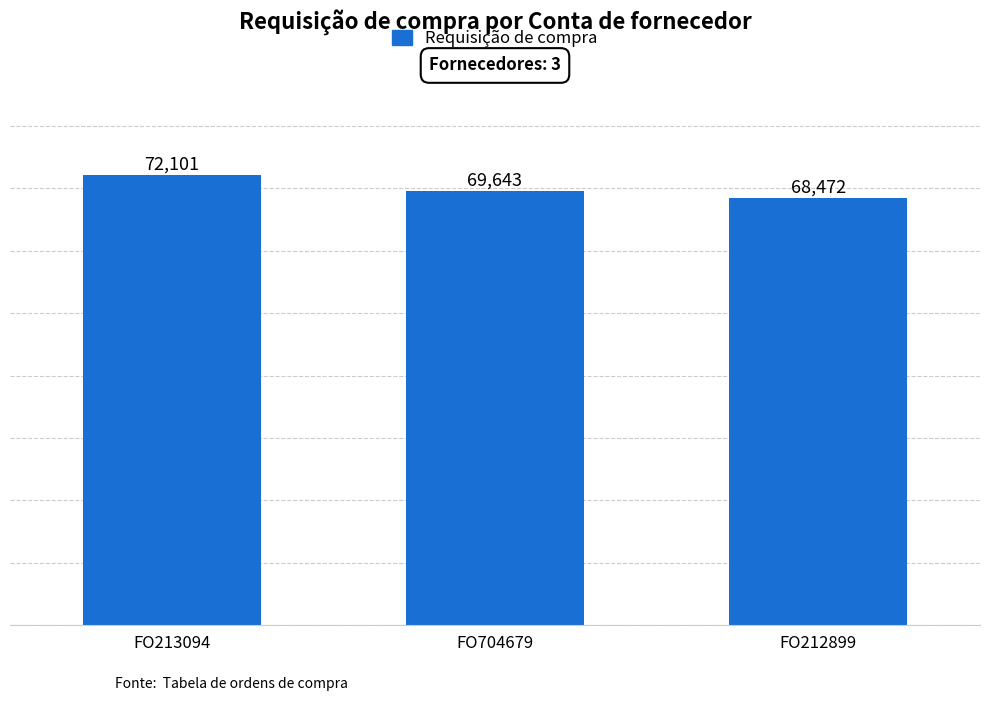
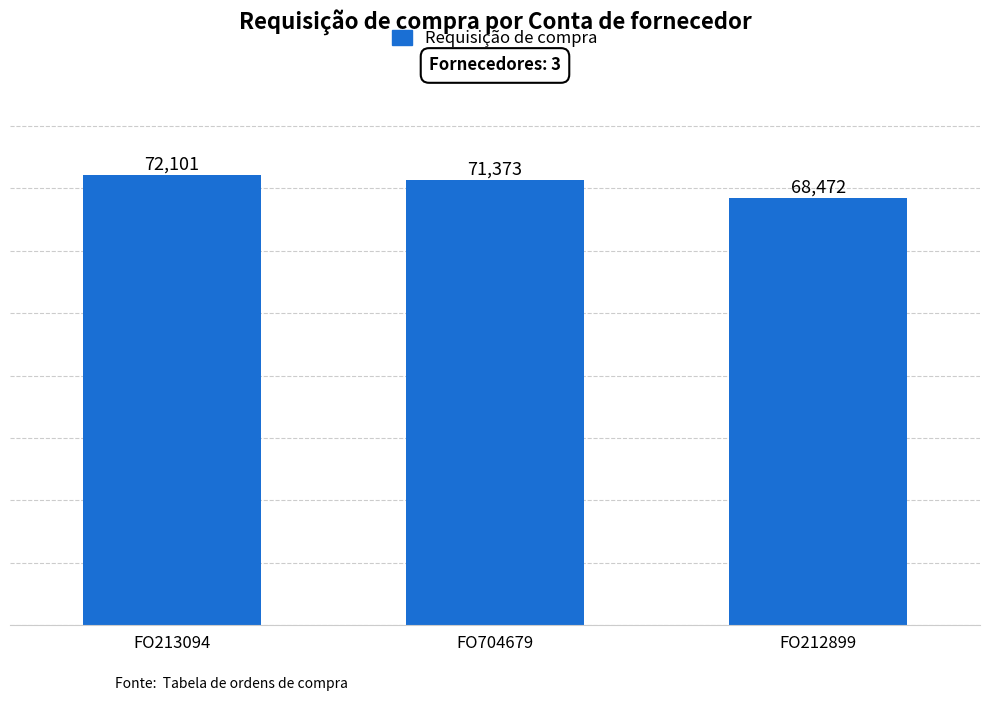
  {
    "FO213094": "72,101",
-   "FO704679": "69,643",
+   "FO704679": "71,373",
    "FO212899": "68,472"
  }
